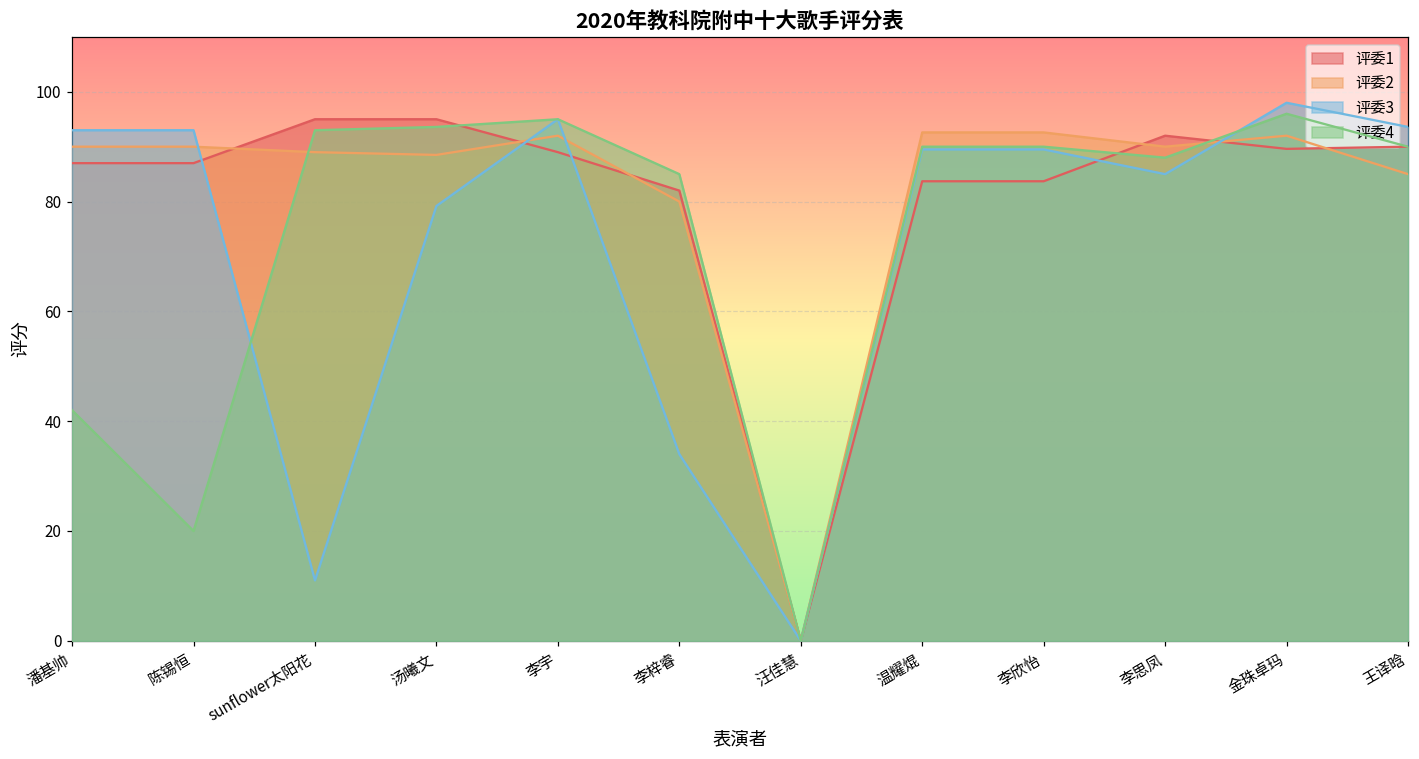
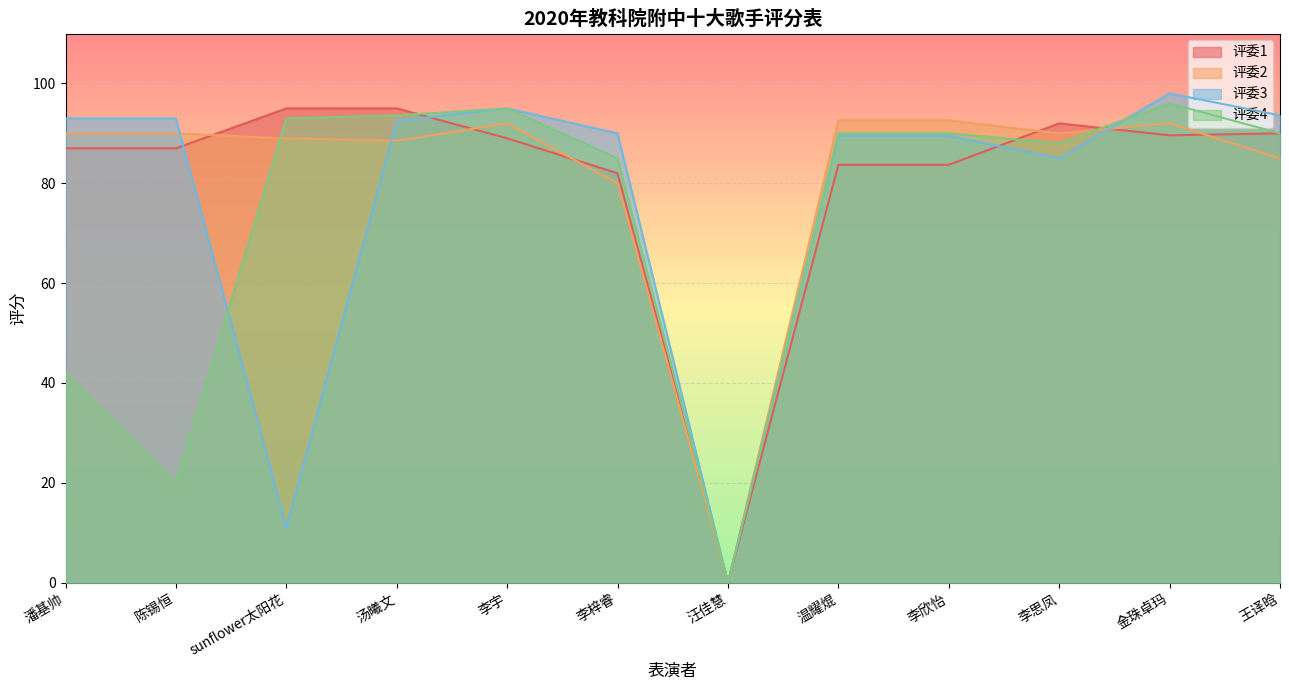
  {
    "评委3": {
      "潘基帅": 93,
      "陈锡恒": 93,
      "sunflower太阳花": 11,
-     "汤曦文": 79,
-     "李梓睿": 34,
+     "汤曦文": 93,
+     "李梓睿": 90,
      "李思凤": 85,
      "金珠卓玛": 98,
      "王译晗": 94
    },
    "评委4": {
      "潘基帅": 42,
      "陈锡恒": 20,
      "sunflower太阳花": 93,
      "汤曦文": 94,
      "李梓睿": 85,
      "李思凤": 88,
      "金珠卓玛": 96
    }
  }
